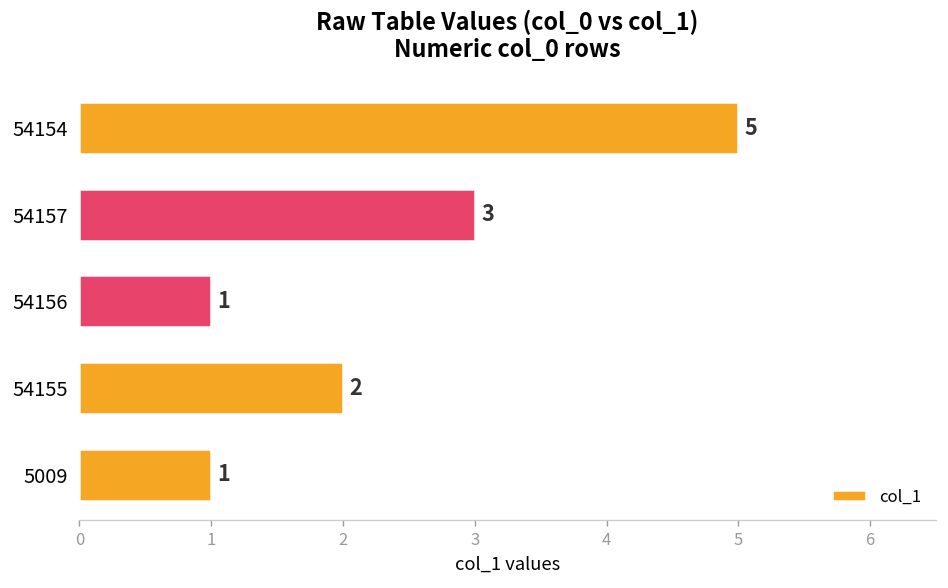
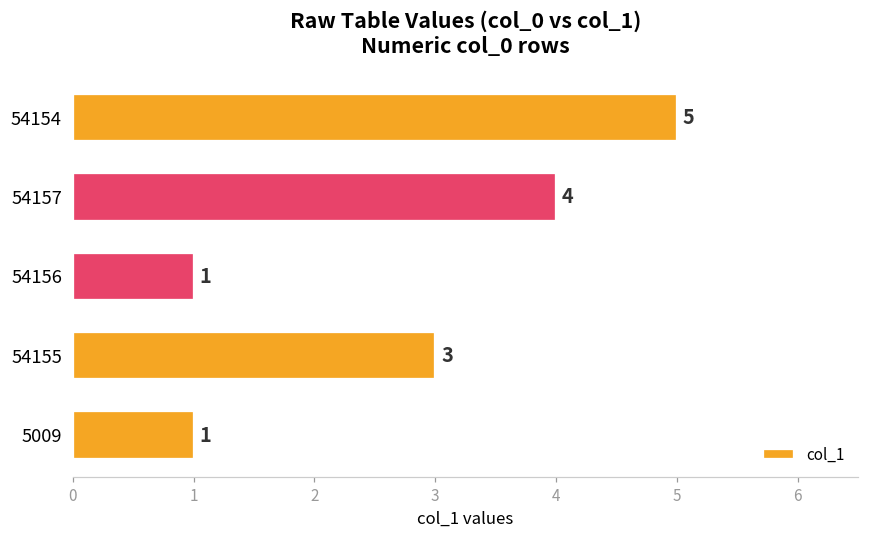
  {
    "54154": 5,
-   "54157": 3,
+   "54157": 4,
    "54156": 1,
-   "54155": 2,
+   "54155": 3,
    "5009": 1
  }
